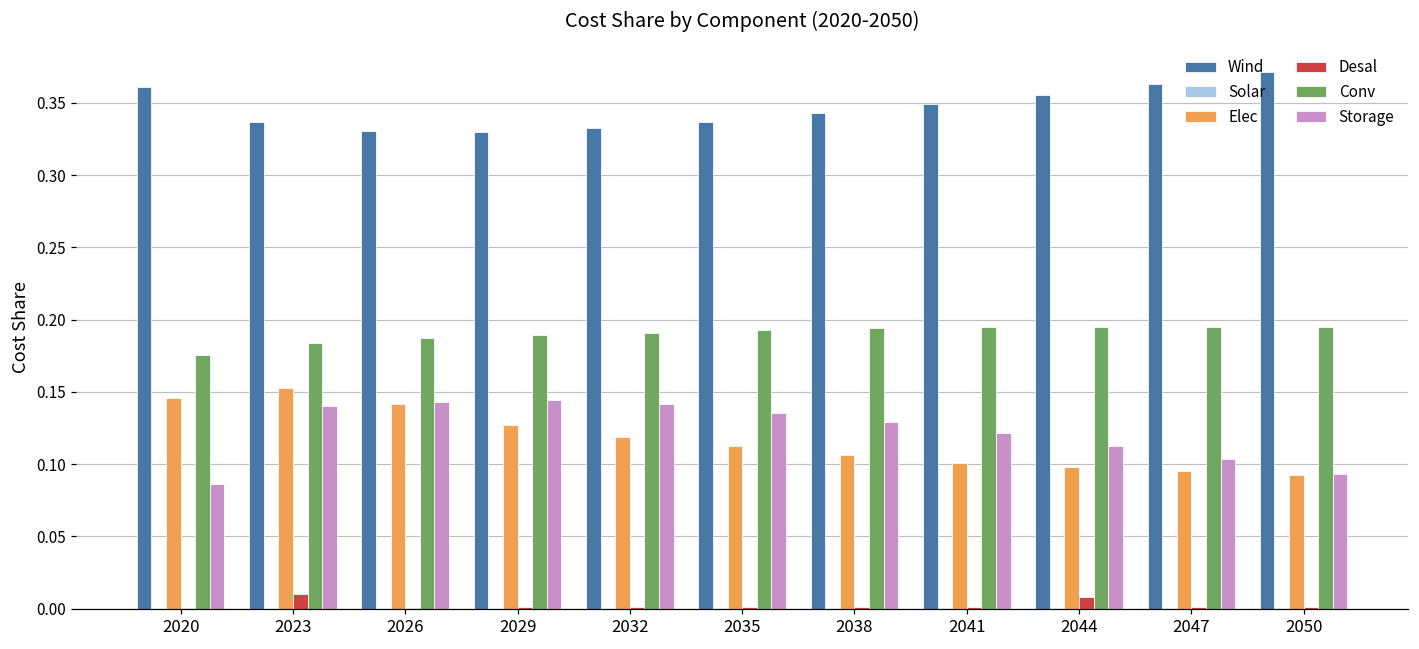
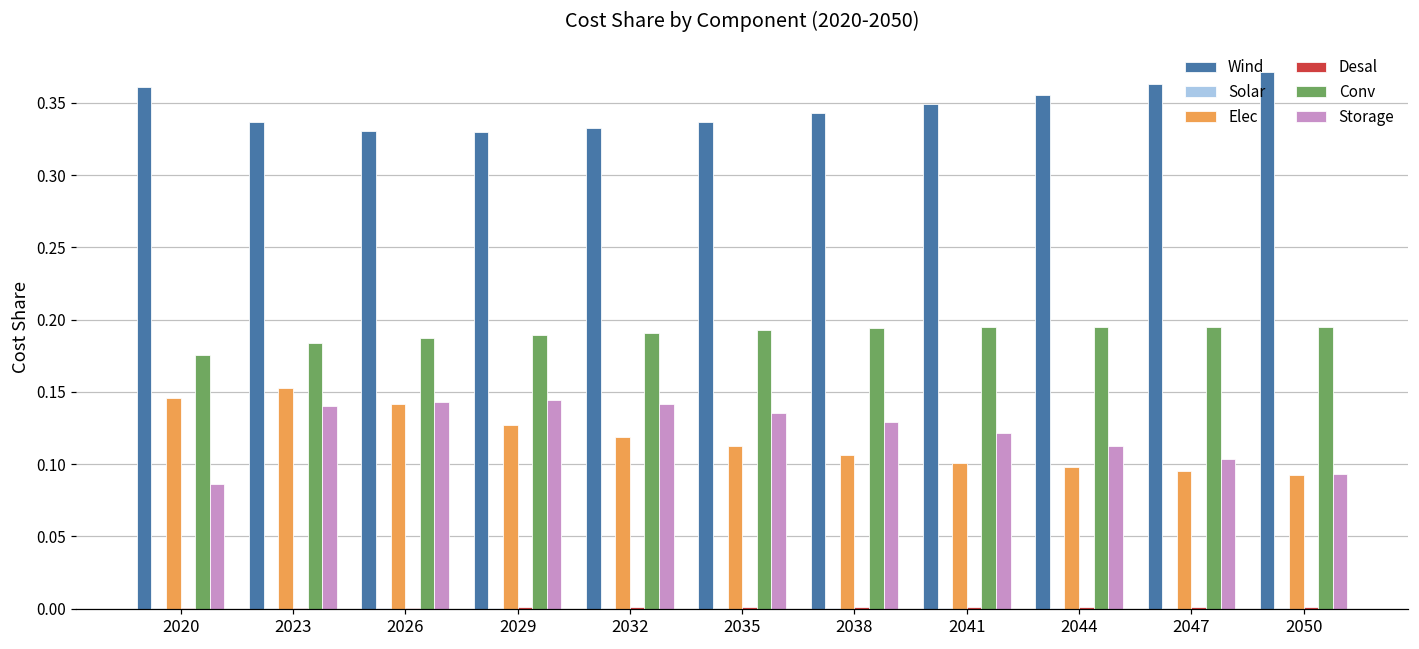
  {
    "Wind": {
      "2020": 0.361,
      "2023": 0.337,
      "2026": 0.330,
      "2029": 0.330,
      "2032": 0.332,
      "2035": 0.337,
      "2038": 0.343,
      "2041": 0.349,
      "2044": 0.356,
      "2047": 0.363,
      "2050": 0.371
    },
    "Elec": {
      "2020": 0.146,
      "2023": 0.153,
      "2026": 0.141,
      "2029": 0.127,
      "2032": 0.119,
      "2035": 0.113,
      "2038": 0.106,
      "2041": 0.101,
      "2044": 0.098,
      "2047": 0.096,
      "2050": 0.093
    },
    "Desal": {
-     "2023": 0.010,
-     "2044": 0.008
+     "2023": 0.001,
+     "2044": 0.001
    },
    "Conv": {
      "2020": 0.176,
      "2023": 0.184,
      "2026": 0.187,
      "2029": 0.189,
      "2032": 0.191,
      "2035": 0.193,
      "2038": 0.194,
      "2041": 0.195,
      "2044": 0.195,
      "2047": 0.195,
      "2050": 0.195
    },
    "Storage": {
      "2020": 0.086,
      "2023": 0.140,
      "2026": 0.143,
      "2029": 0.144,
      "2032": 0.141,
      "2035": 0.135,
      "2038": 0.129,
      "2041": 0.121,
      "2044": 0.113,
      "2047": 0.103,
      "2050": 0.093
    }
  }
